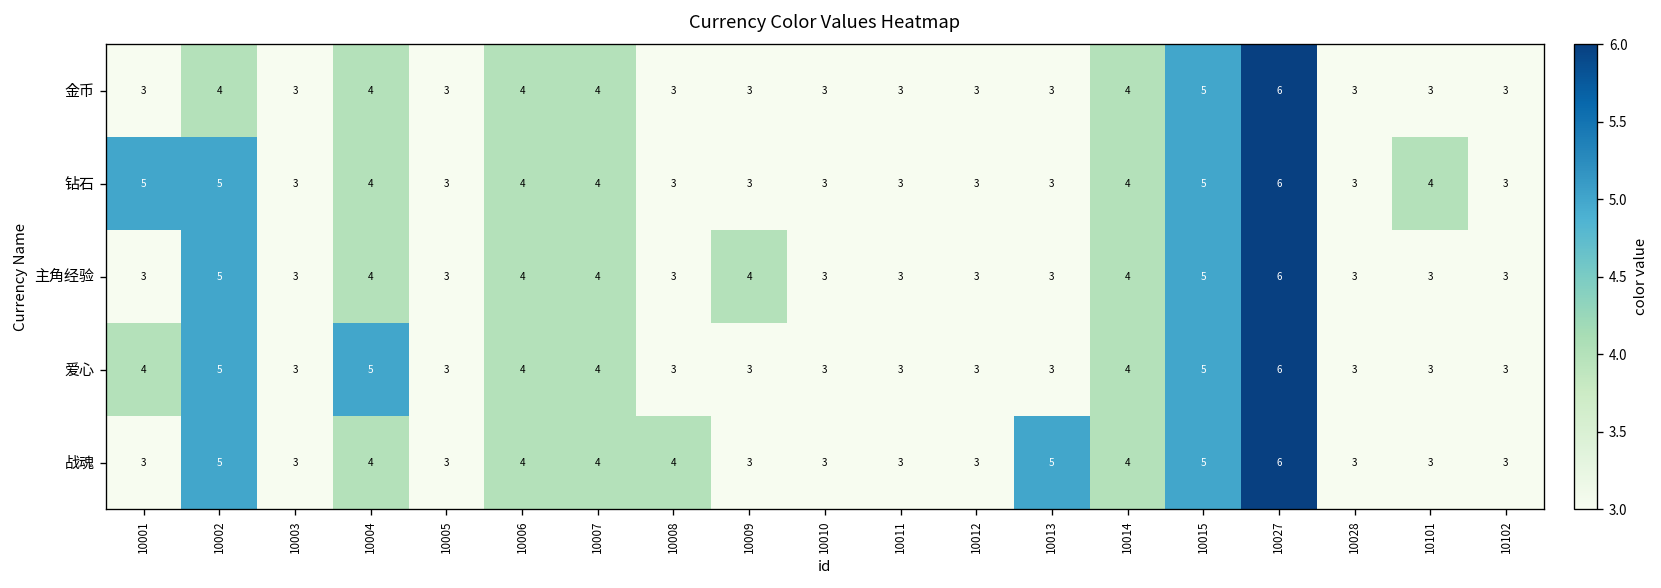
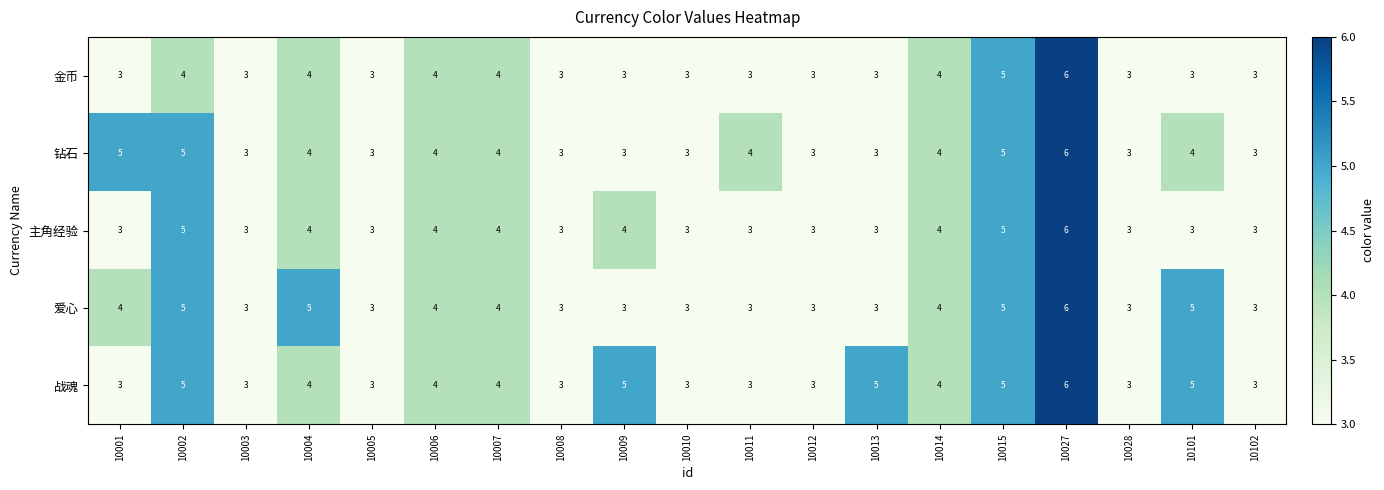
  {
    "金币": {
      "10001": 3,
      "10002": 4,
      "10003": 3,
      "10004": 4,
      "10005": 3,
      "10006": 4,
      "10007": 4,
      "10008": 3,
      "10009": 3,
      "10010": 3,
      "10011": 3,
      "10012": 3,
      "10013": 3,
      "10014": 4,
      "10015": 5,
      "10027": 6,
      "10028": 3,
      "10101": 3,
      "10102": 3
    },
    "钻石": {
      "10001": 5,
      "10002": 5,
      "10003": 3,
      "10004": 4,
      "10005": 3,
      "10006": 4,
      "10007": 4,
      "10008": 3,
      "10009": 3,
      "10010": 3,
-     "10011": 3,
+     "10011": 4,
      "10012": 3,
      "10013": 3,
      "10014": 4,
      "10015": 5,
      "10027": 6,
      "10028": 3,
      "10101": 4,
      "10102": 3
    },
    "主角经验": {
      "10001": 3,
      "10002": 5,
      "10003": 3,
      "10004": 4,
      "10005": 3,
      "10006": 4,
      "10007": 4,
      "10008": 3,
      "10009": 4,
      "10010": 3,
      "10011": 3,
      "10012": 3,
      "10013": 3,
      "10014": 4,
      "10015": 5,
      "10027": 6,
      "10028": 3,
      "10101": 3,
      "10102": 3
    },
    "爱心": {
      "10001": 4,
      "10002": 5,
      "10003": 3,
      "10004": 5,
      "10005": 3,
      "10006": 4,
      "10007": 4,
      "10008": 3,
      "10009": 3,
      "10010": 3,
      "10011": 3,
      "10012": 3,
      "10013": 3,
      "10014": 4,
      "10015": 5,
      "10027": 6,
      "10028": 3,
-     "10101": 3,
+     "10101": 5,
      "10102": 3
    },
    "战魂": {
      "10001": 3,
      "10002": 5,
      "10003": 3,
      "10004": 4,
      "10005": 3,
      "10006": 4,
      "10007": 4,
-     "10008": 4,
-     "10009": 3,
+     "10008": 3,
+     "10009": 5,
      "10010": 3,
      "10011": 3,
      "10012": 3,
      "10013": 5,
      "10014": 4,
      "10015": 5,
      "10027": 6,
      "10028": 3,
-     "10101": 3,
+     "10101": 5,
      "10102": 3
    }
  }
